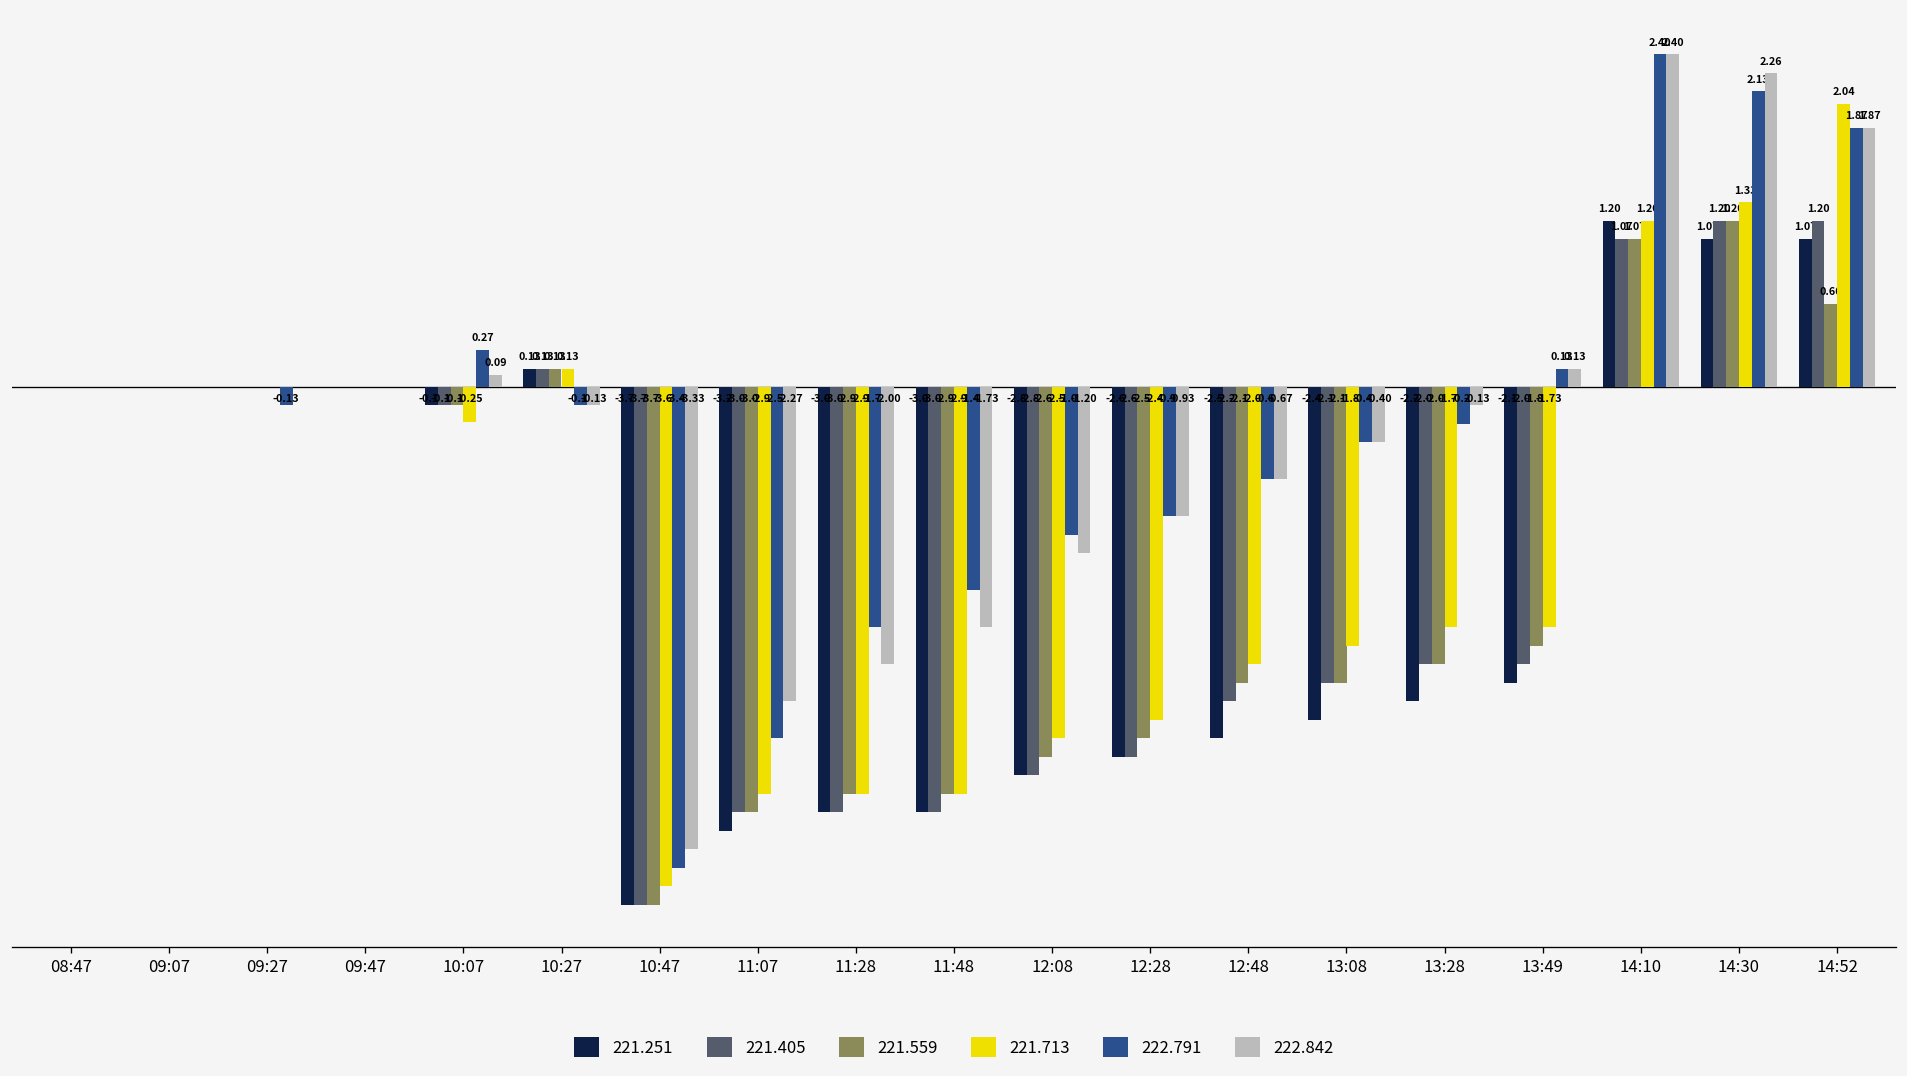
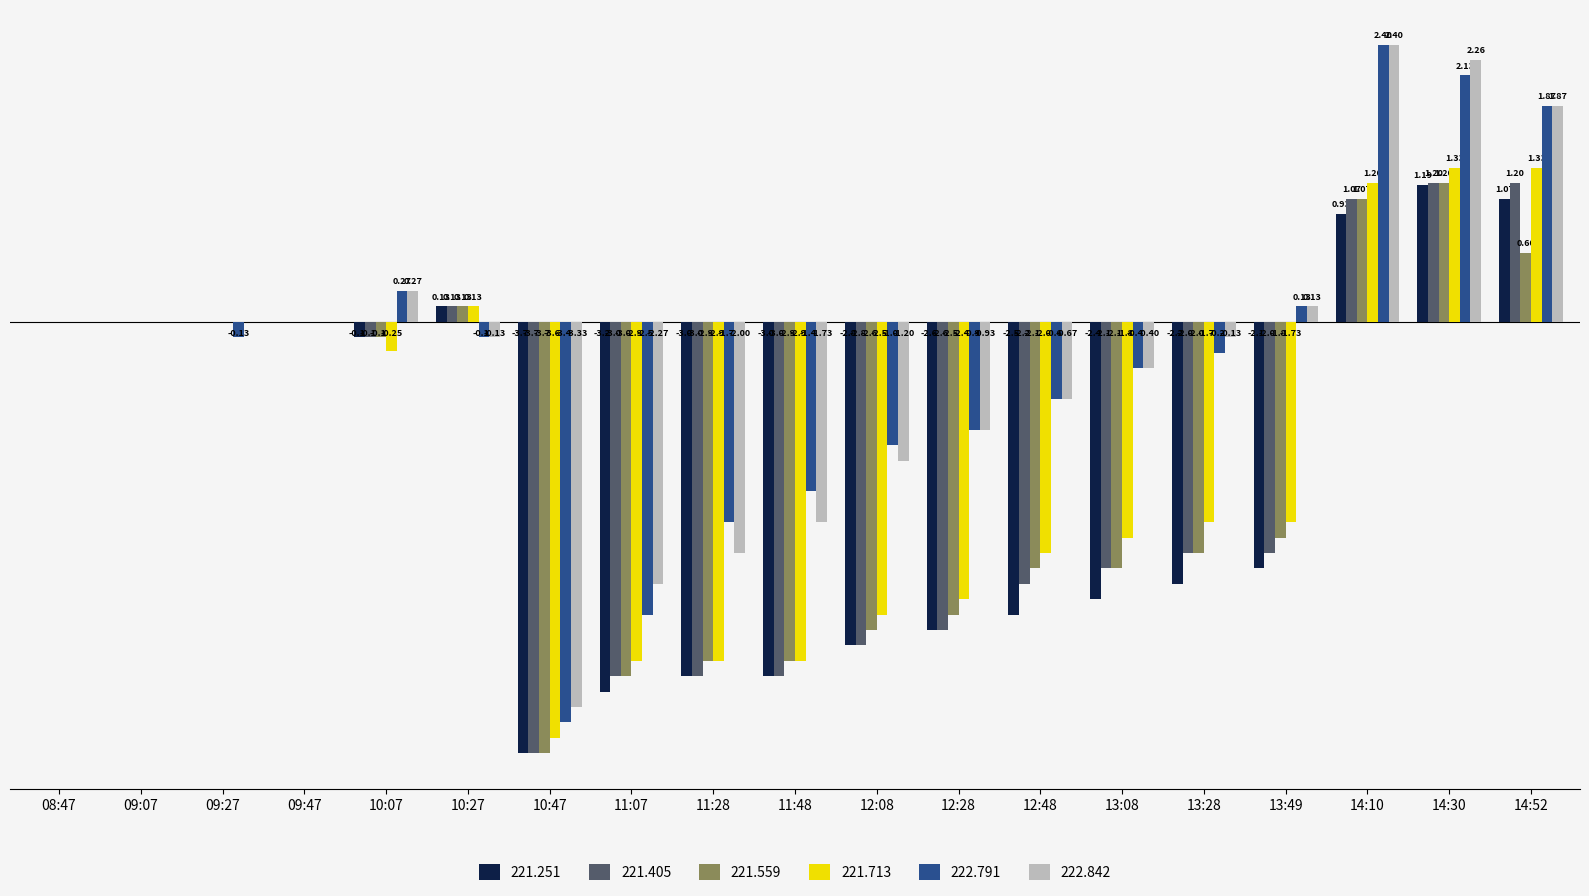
  {
    "221.251": {
-     "14:10": 1.20,
-     "14:30": 1.07,
+     "14:10": 0.93,
+     "14:30": 1.19,
      "14:52": 1.07
    },
    "221.559": {
      "14:52": 0.60
    },
    "221.713": {
      "14:10": 1.20,
      "14:30": 1.33,
-     "14:52": 2.04
+     "14:52": 1.33
    },
    "222.842": {
-     "10:07": 0.09,
+     "10:07": 0.27,
      "14:30": 2.26
    }
  }
